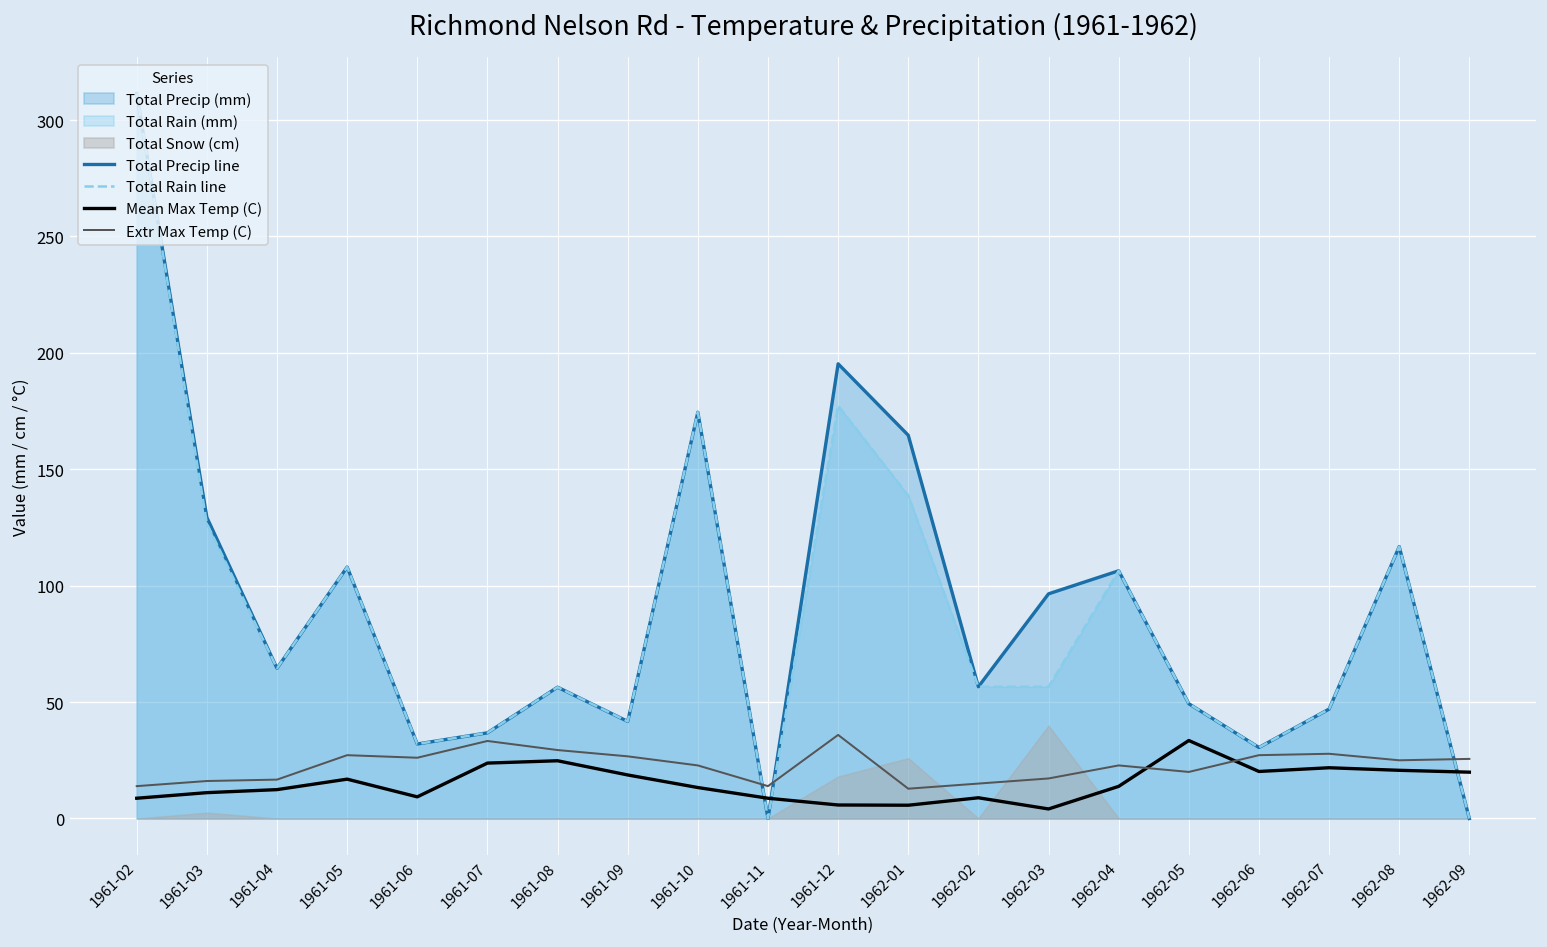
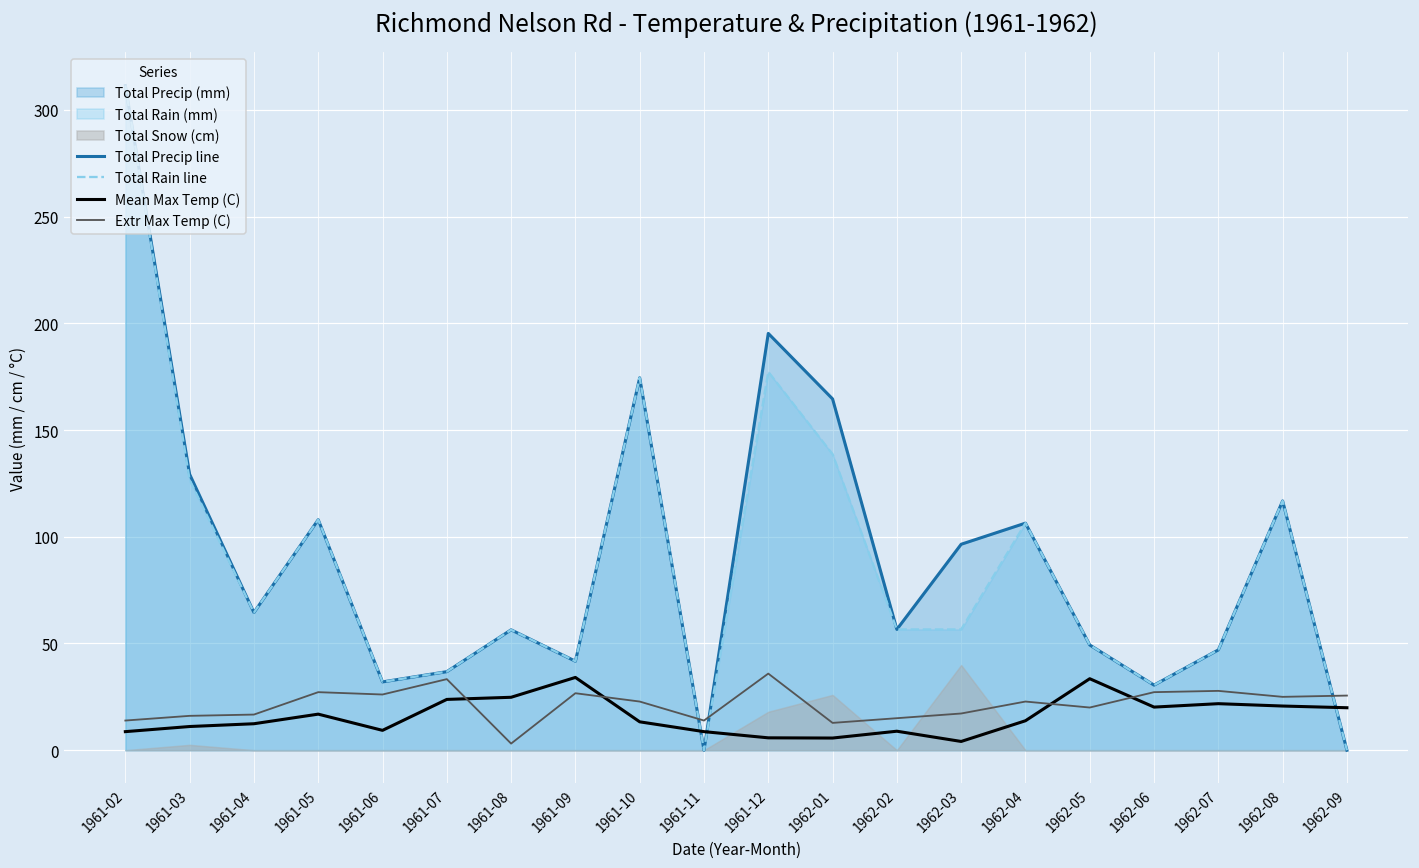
  {
    "Mean Max Temp (C)": {
      "1961-02": 9,
      "1961-03": 11,
      "1961-04": 12,
      "1961-05": 17,
      "1961-06": 9,
      "1961-07": 24,
      "1961-08": 25,
-     "1961-09": 19,
+     "1961-09": 34,
      "1961-10": 13,
      "1961-11": 9,
      "1961-12": 6,
      "1962-01": 6,
      "1962-02": 9,
      "1962-03": 4,
      "1962-04": 14,
      "1962-05": 34,
      "1962-06": 20,
      "1962-07": 22,
      "1962-08": 21,
      "1962-09": 20
    },
    "Extr Max Temp (C)": {
      "1961-02": 14,
      "1961-03": 16,
      "1961-04": 17,
      "1961-05": 27,
      "1961-06": 26,
      "1961-07": 33,
-     "1961-08": 29,
+     "1961-08": 3,
      "1961-09": 27,
      "1961-10": 23,
      "1961-11": 14,
      "1961-12": 36,
      "1962-01": 13,
      "1962-02": 15,
      "1962-03": 17,
      "1962-04": 23,
      "1962-05": 20,
      "1962-06": 27,
      "1962-07": 28,
      "1962-08": 25,
      "1962-09": 26
    }
  }
